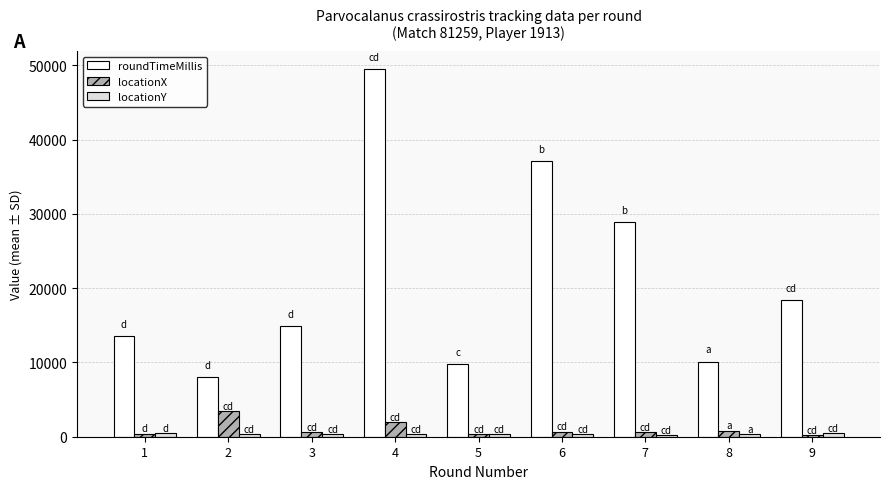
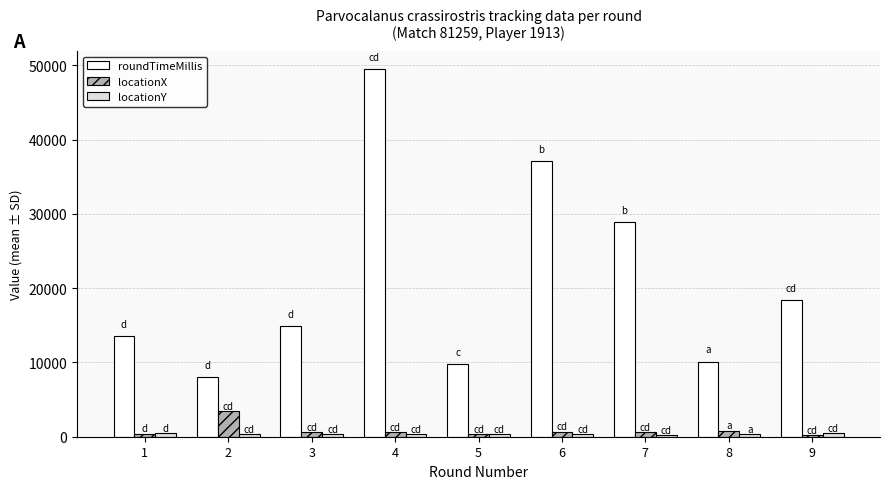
  {
    "locationX": {
      "1": 0,
      "2": 3000,
      "3": 1000,
-     "4": 2000,
+     "4": 1000,
      "6": 1000,
      "7": 1000,
      "8": 1000
    }
  }
